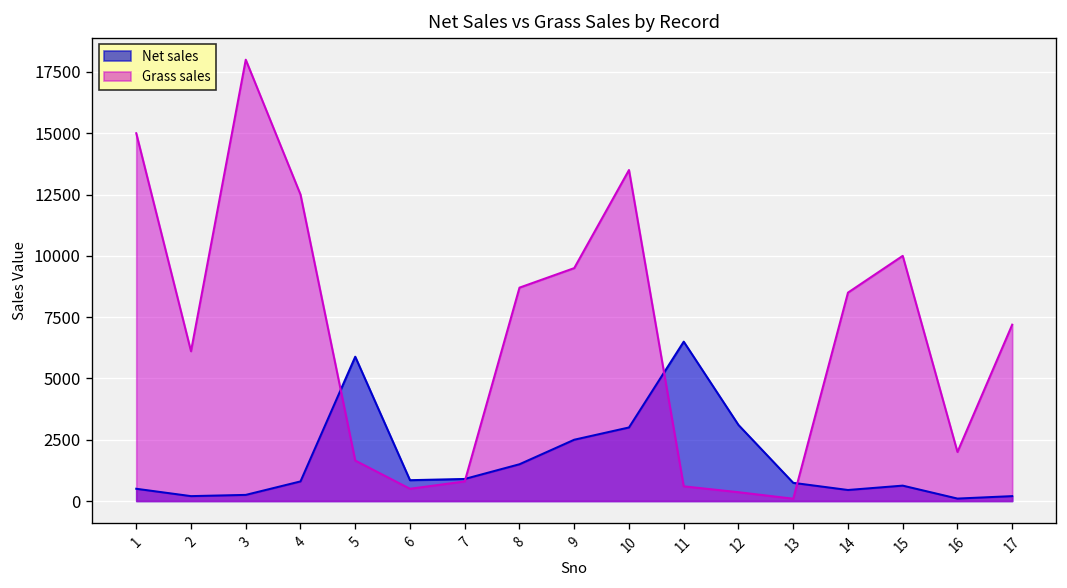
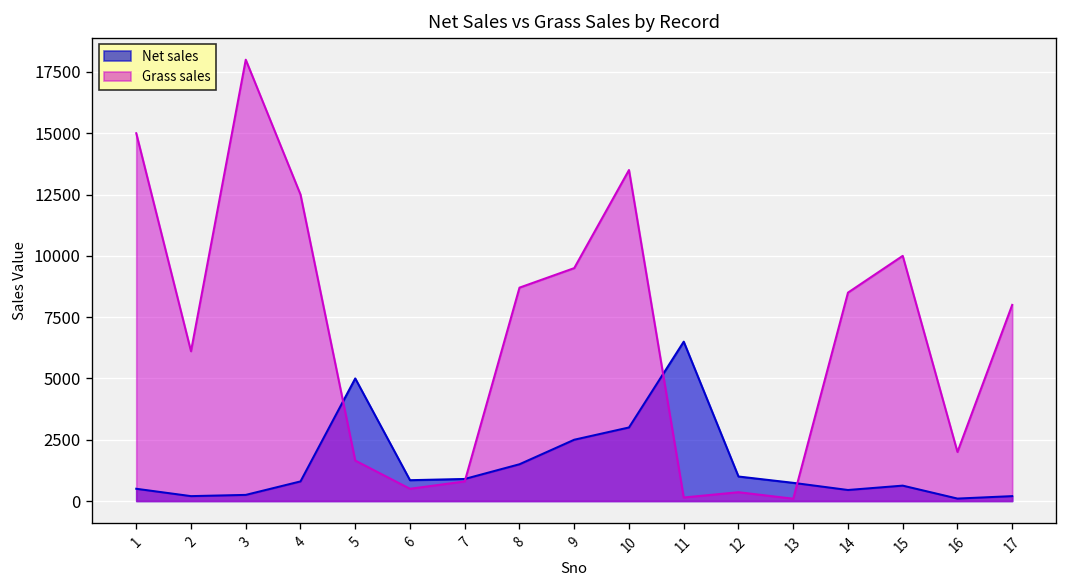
  {
    "Net sales": {
      "1": 500,
      "2": 200,
      "3": 300,
      "4": 800,
-     "5": 5900,
+     "5": 5000,
      "6": 900,
      "8": 1500,
      "9": 2500,
      "10": 3000,
      "11": 6500,
-     "12": 3100,
+     "12": 1000,
      "13": 700,
      "14": 500,
      "15": 600,
      "16": 100,
      "17": 200
    },
    "Grass sales": {
      "1": 15000,
      "2": 6100,
      "3": 18000,
      "4": 12500,
      "5": 1700,
      "6": 500,
      "8": 8700,
      "9": 9500,
      "10": 13500,
-     "11": 600,
+     "11": 100,
      "12": 400,
      "13": 100,
      "14": 8500,
      "15": 10000,
      "16": 2000,
-     "17": 7200
+     "17": 8000
    }
  }
